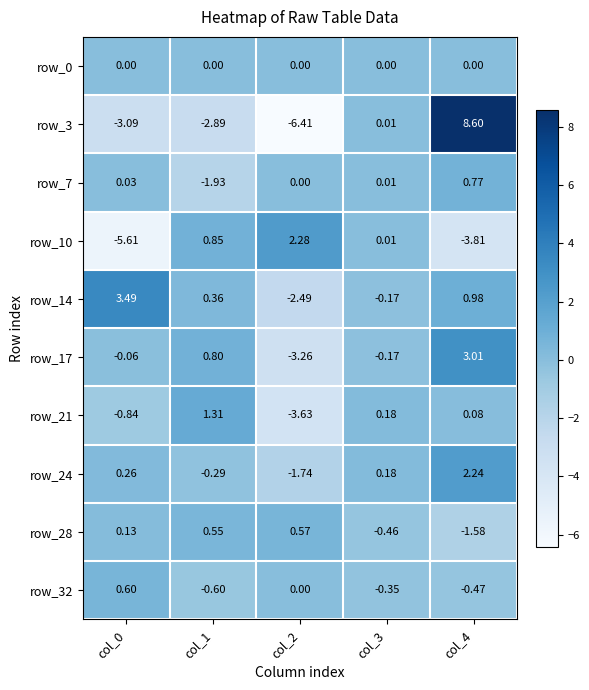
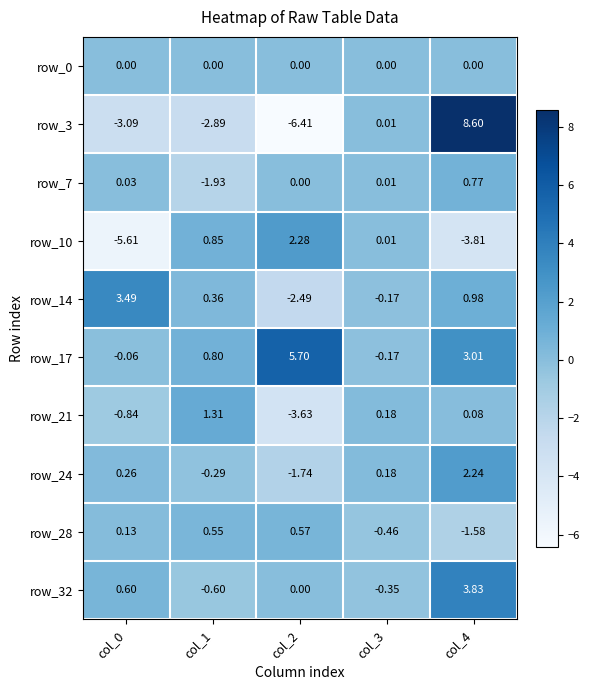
  {
    "row_0": {
      "col_0": 0.00,
      "col_1": 0.00,
      "col_2": 0.00,
      "col_3": 0.00,
      "col_4": 0.00
    },
    "row_3": {
      "col_0": -3.09,
      "col_1": -2.89,
      "col_2": -6.41,
      "col_3": 0.01,
      "col_4": 8.60
    },
    "row_7": {
      "col_0": 0.03,
      "col_1": -1.93,
      "col_2": 0.00,
      "col_3": 0.01,
      "col_4": 0.77
    },
    "row_10": {
      "col_0": -5.61,
      "col_1": 0.85,
      "col_2": 2.28,
      "col_3": 0.01,
      "col_4": -3.81
    },
    "row_14": {
      "col_0": 3.49,
      "col_1": 0.36,
      "col_2": -2.49,
      "col_3": -0.17,
      "col_4": 0.98
    },
    "row_17": {
      "col_0": -0.06,
      "col_1": 0.80,
-     "col_2": -3.26,
+     "col_2": 5.70,
      "col_3": -0.17,
      "col_4": 3.01
    },
    "row_21": {
      "col_0": -0.84,
      "col_1": 1.31,
      "col_2": -3.63,
      "col_3": 0.18,
      "col_4": 0.08
    },
    "row_24": {
      "col_0": 0.26,
      "col_1": -0.29,
      "col_2": -1.74,
      "col_3": 0.18,
      "col_4": 2.24
    },
    "row_28": {
      "col_0": 0.13,
      "col_1": 0.55,
      "col_2": 0.57,
      "col_3": -0.46,
      "col_4": -1.58
    },
    "row_32": {
      "col_0": 0.60,
      "col_1": -0.60,
      "col_2": 0.00,
      "col_3": -0.35,
-     "col_4": -0.47
+     "col_4": 3.83
    }
  }
